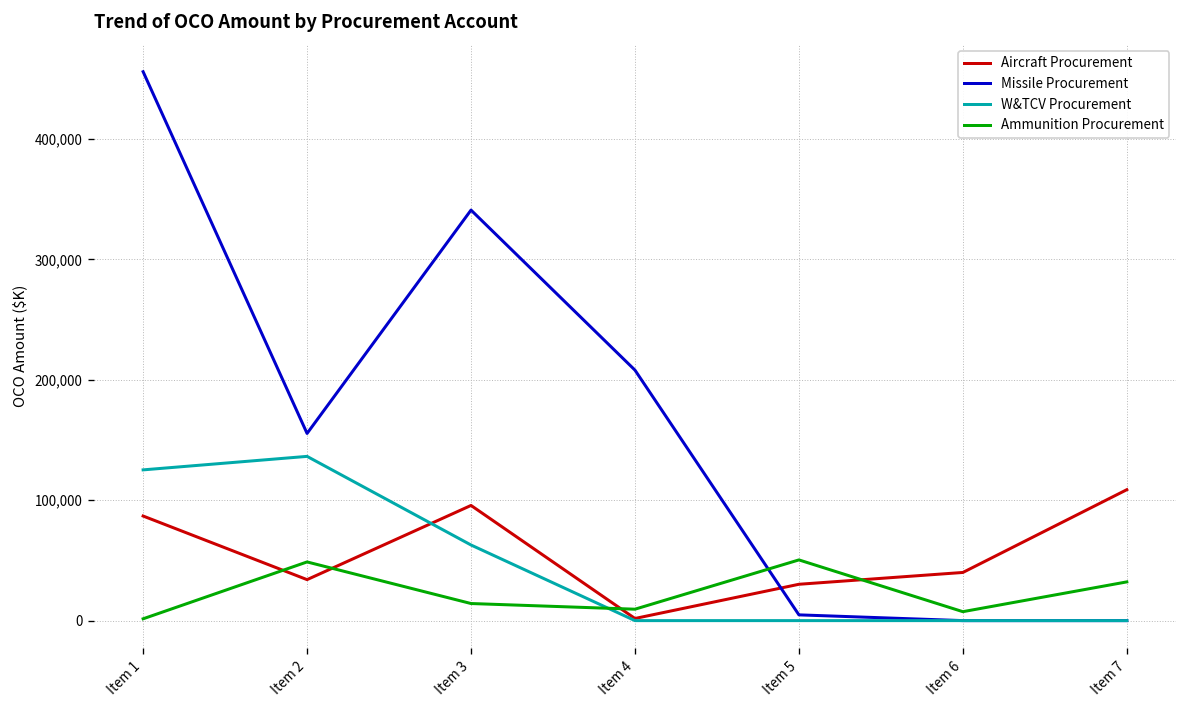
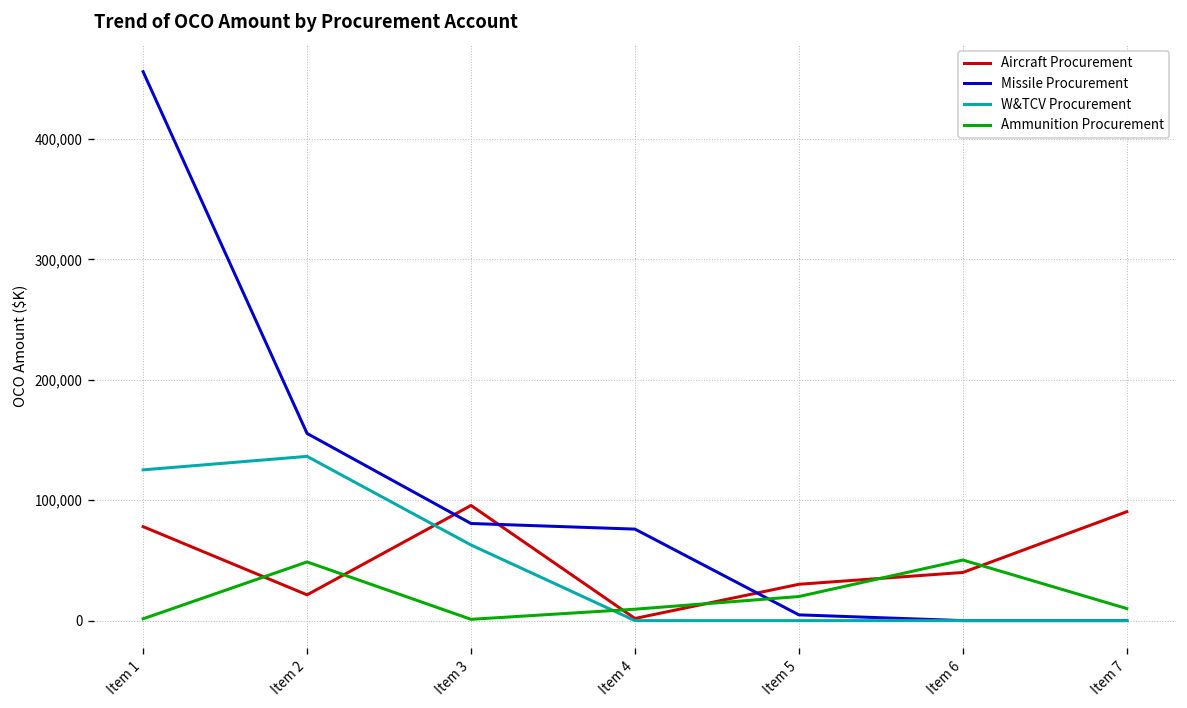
  {
    "Aircraft Procurement": {
-     "Item 1": "87,000",
-     "Item 2": "34,000",
+     "Item 1": "78,000",
+     "Item 2": "21,000",
      "Item 3": "96,000",
      "Item 5": "30,000",
      "Item 6": "40,000",
-     "Item 7": "109,000"
+     "Item 7": "90,000"
    },
    "Missile Procurement": {
      "Item 1": "456,000",
      "Item 2": "155,000",
-     "Item 3": "341,000",
-     "Item 4": "208,000",
+     "Item 3": "81,000",
+     "Item 4": "76,000",
      "Item 5": "5,000"
    },
    "W&TCV Procurement": {
      "Item 1": "125,000",
      "Item 2": "136,000",
      "Item 3": "63,000",
      "Item 5": "0"
    },
    "Ammunition Procurement": {
      "Item 1": "2,000",
      "Item 2": "49,000",
-     "Item 3": "14,000",
+     "Item 3": "1,000",
      "Item 4": "9,000",
-     "Item 5": "50,000",
-     "Item 6": "7,000",
-     "Item 7": "32,000"
+     "Item 5": "20,000",
+     "Item 6": "50,000",
+     "Item 7": "10,000"
    }
  }
